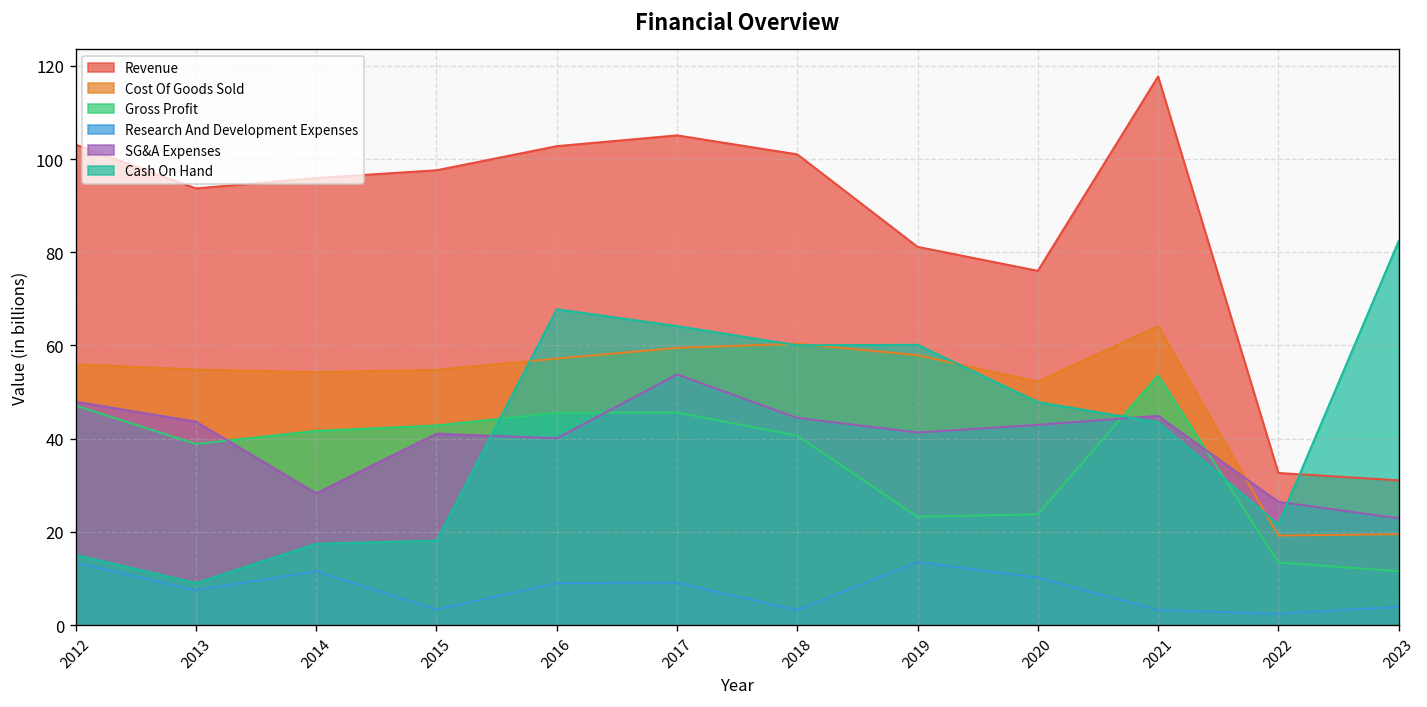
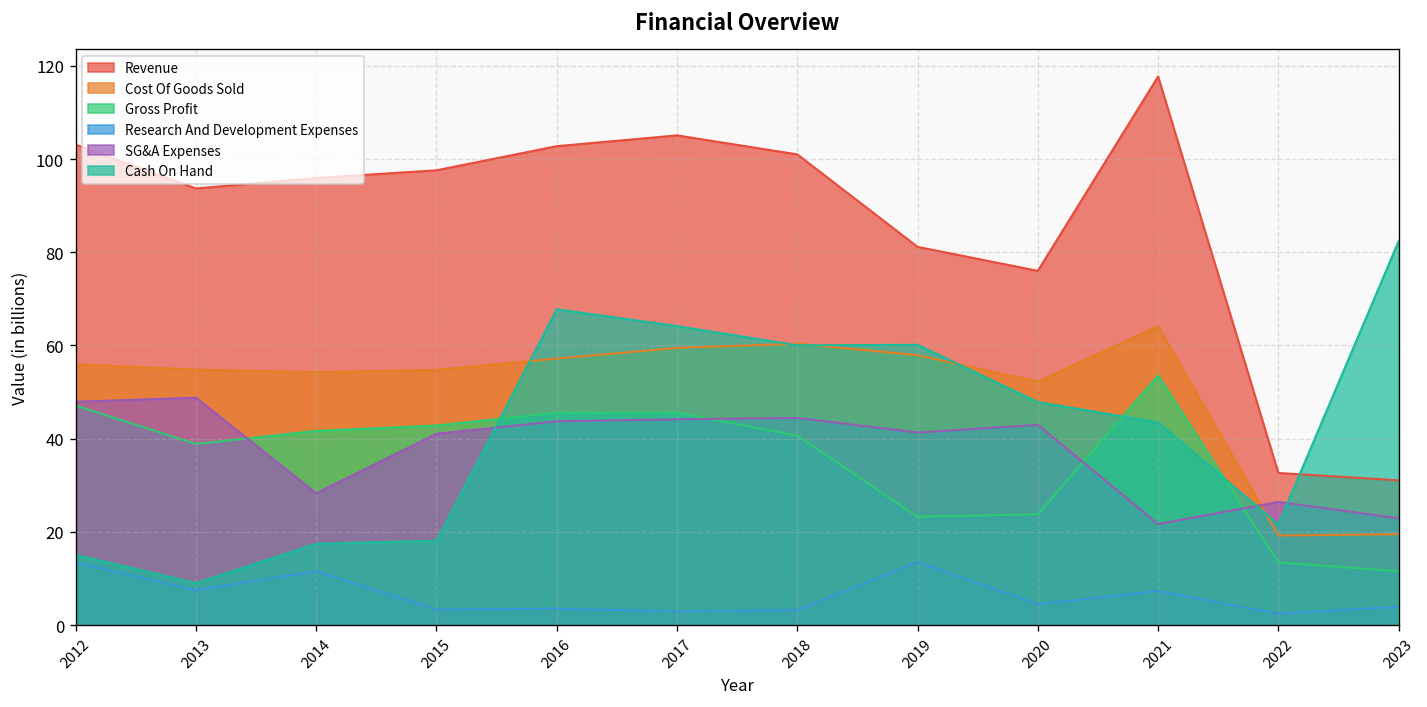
  {
    "Research And Development Expenses": {
      "2012": 13,
      "2013": 7,
      "2014": 12,
      "2015": 3,
-     "2016": 9,
-     "2017": 9,
+     "2016": 4,
+     "2017": 3,
      "2018": 3,
      "2019": 14,
-     "2020": 10,
-     "2021": 3,
+     "2020": 4,
+     "2021": 7,
      "2022": 2,
      "2023": 4
    },
    "SG&A Expenses": {
      "2012": 48,
-     "2013": 44,
+     "2013": 49,
      "2014": 28,
      "2015": 41,
-     "2016": 40,
-     "2017": 54,
+     "2016": 44,
+     "2017": 44,
      "2018": 44,
      "2019": 41,
      "2020": 43,
-     "2021": 45,
+     "2021": 22,
      "2022": 26,
      "2023": 23
    }
  }
